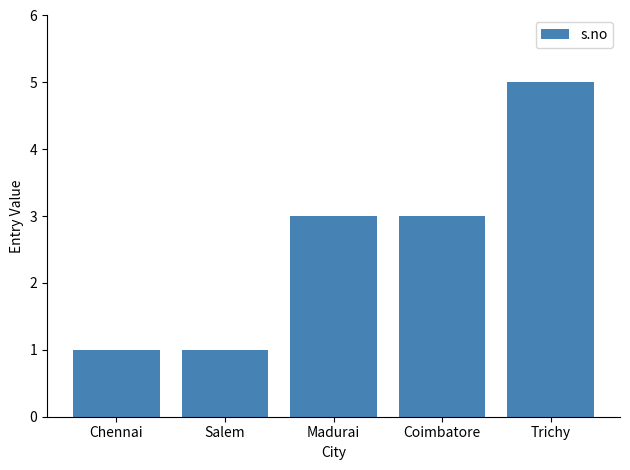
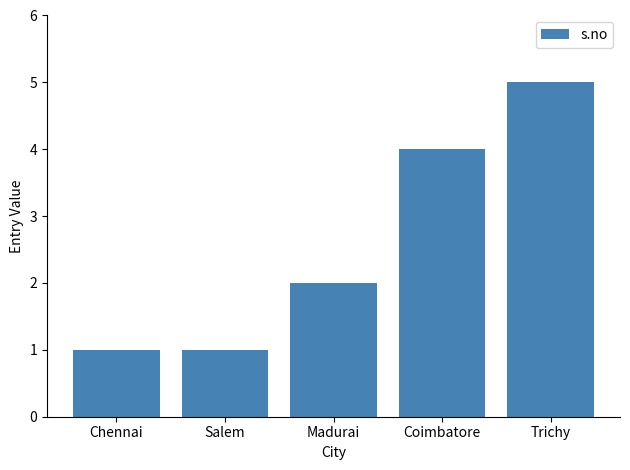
  {
    "Chennai": 1,
    "Salem": 1,
-   "Madurai": 3,
-   "Coimbatore": 3,
+   "Madurai": 2,
+   "Coimbatore": 4,
    "Trichy": 5
  }
